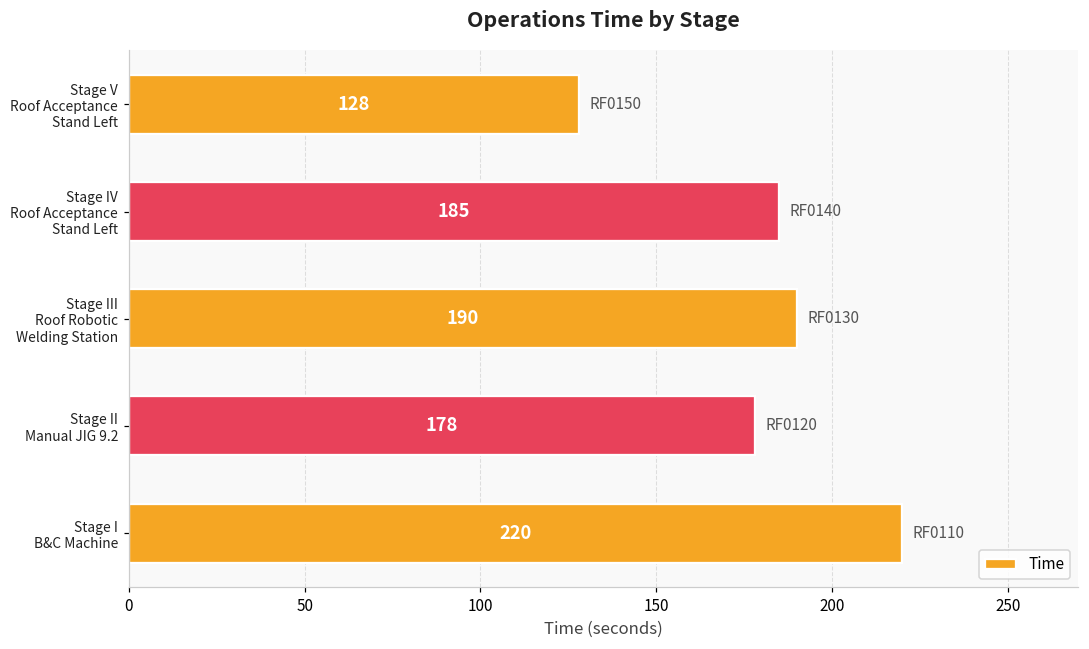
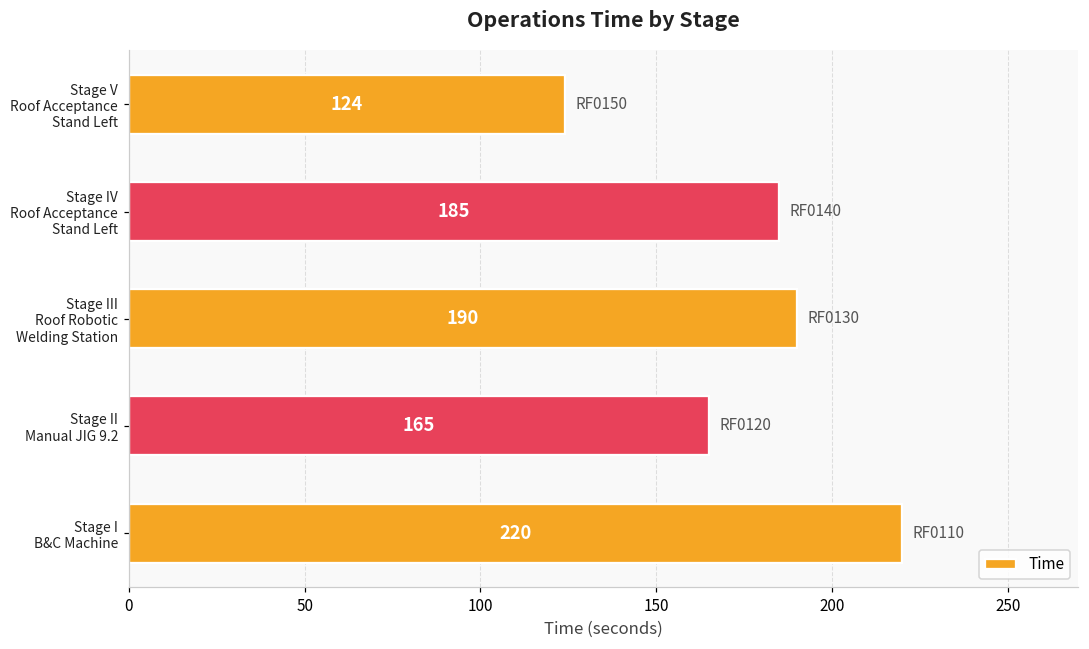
  {
-   "Stage V Roof Acceptance Stand Left": 128,
+   "Stage V Roof Acceptance Stand Left": 124,
    "Stage IV Roof Acceptance Stand Left": 185,
    "Stage III Roof Robotic Welding Station": 190,
-   "Stage II Manual JIG 9.2": 178,
+   "Stage II Manual JIG 9.2": 165,
    "Stage I B&C Machine": 220
  }
